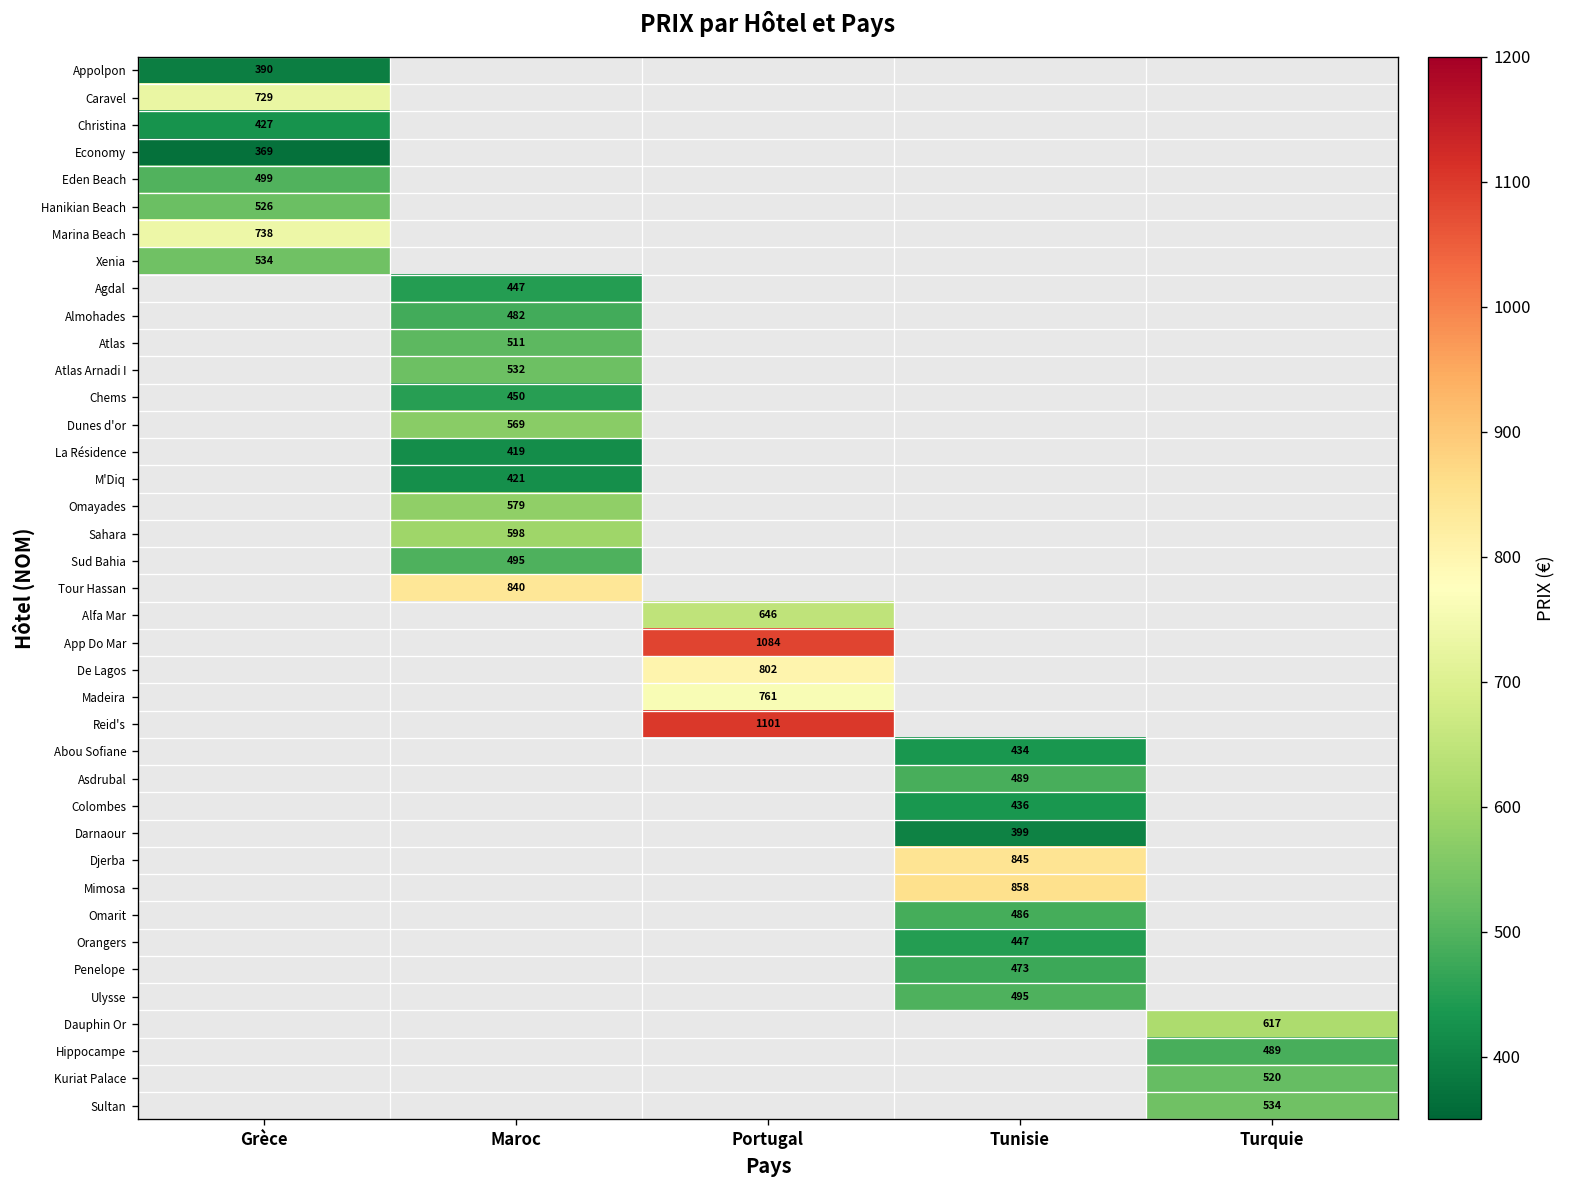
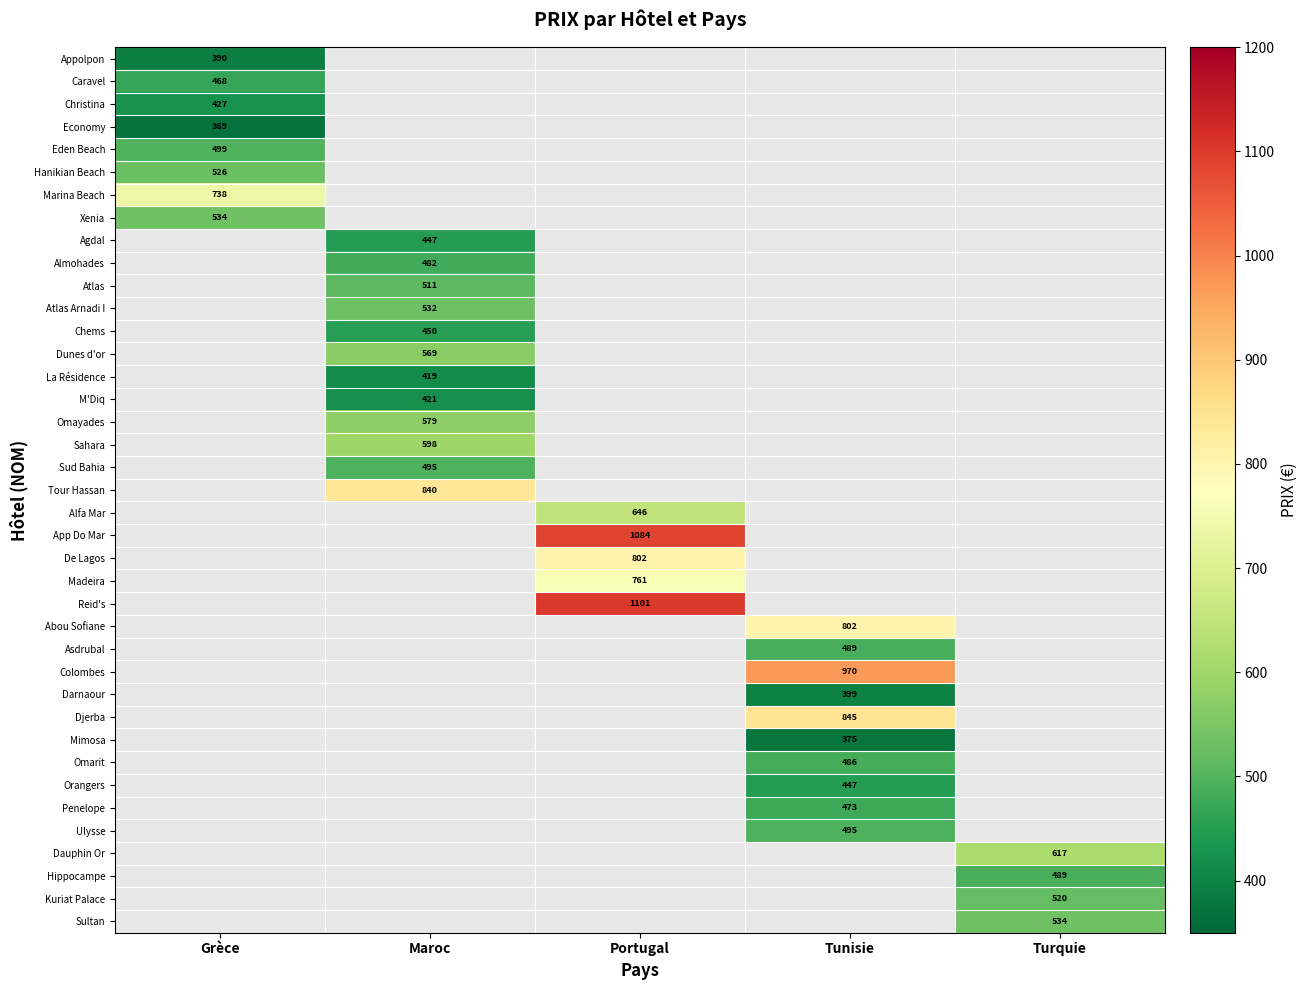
  {
    "Appolpon": {
      "Grèce": 390
    },
    "Caravel": {
-     "Grèce": 729
+     "Grèce": 468
    },
    "Christina": {
      "Grèce": 427
    },
    "Economy": {
      "Grèce": 369
    },
    "Eden Beach": {
      "Grèce": 499
    },
    "Hanikian Beach": {
      "Grèce": 526
    },
    "Marina Beach": {
      "Grèce": 738
    },
    "Xenia": {
      "Grèce": 534
    },
    "Agdal": {
      "Maroc": 447
    },
    "Almohades": {
      "Maroc": 482
    },
    "Atlas": {
      "Maroc": 511
    },
    "Atlas Arnadi I": {
      "Maroc": 532
    },
    "Chems": {
      "Maroc": 450
    },
    "Dunes d'or": {
      "Maroc": 569
    },
    "La Résidence": {
      "Maroc": 419
    },
    "M'Diq": {
      "Maroc": 421
    },
    "Omayades": {
      "Maroc": 579
    },
    "Sahara": {
      "Maroc": 598
    },
    "Sud Bahia": {
      "Maroc": 495
    },
    "Tour Hassan": {
      "Maroc": 840
    },
    "Alfa Mar": {
      "Portugal": 646
    },
    "App Do Mar": {
      "Portugal": 1084
    },
    "De Lagos": {
      "Portugal": 802
    },
    "Madeira": {
      "Portugal": 761
    },
    "Reid's": {
      "Portugal": 1101
    },
    "Abou Sofiane": {
-     "Tunisie": 434
+     "Tunisie": 802
    },
    "Asdrubal": {
      "Tunisie": 489
    },
    "Colombes": {
-     "Tunisie": 436
+     "Tunisie": 970
    },
    "Darnaour": {
      "Tunisie": 399
    },
    "Djerba": {
      "Tunisie": 845
    },
    "Mimosa": {
-     "Tunisie": 858
+     "Tunisie": 375
    },
    "Omarit": {
      "Tunisie": 486
    },
    "Orangers": {
      "Tunisie": 447
    },
    "Penelope": {
      "Tunisie": 473
    },
    "Ulysse": {
      "Tunisie": 495
    },
    "Dauphin Or": {
      "Turquie": 617
    },
    "Hippocampe": {
      "Turquie": 489
    },
    "Kuriat Palace": {
      "Turquie": 520
    },
    "Sultan": {
      "Turquie": 534
    }
  }
